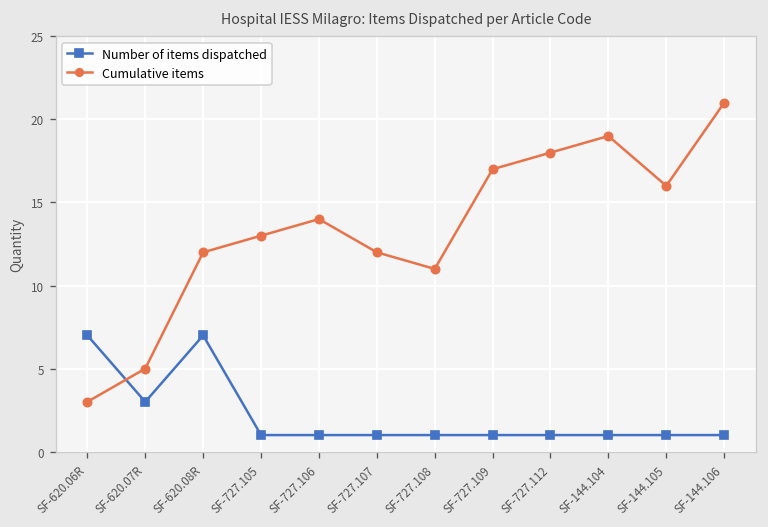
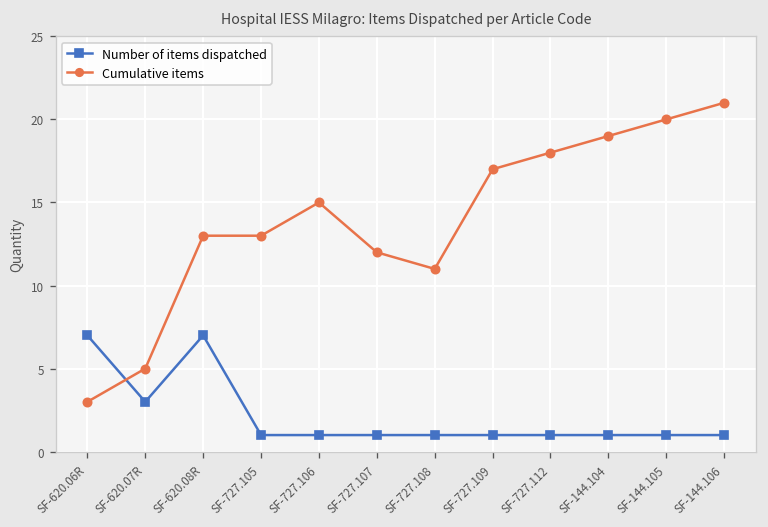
  {
    "Number of items dispatched": {
      "SF-620.06R": 7,
      "SF-620.07R": 3,
      "SF-620.08R": 7,
      "SF-727.105": 1,
      "SF-727.106": 1,
      "SF-727.107": 1,
      "SF-727.108": 1,
      "SF-727.109": 1,
      "SF-727.112": 1,
      "SF-144.104": 1,
      "SF-144.105": 1,
      "SF-144.106": 1
    },
    "Cumulative items": {
      "SF-620.06R": 3,
      "SF-620.07R": 5,
-     "SF-620.08R": 12,
+     "SF-620.08R": 13,
      "SF-727.105": 13,
-     "SF-727.106": 14,
+     "SF-727.106": 15,
      "SF-727.107": 12,
      "SF-727.108": 11,
      "SF-727.109": 17,
      "SF-727.112": 18,
      "SF-144.104": 19,
-     "SF-144.105": 16,
+     "SF-144.105": 20,
      "SF-144.106": 21
    }
  }
